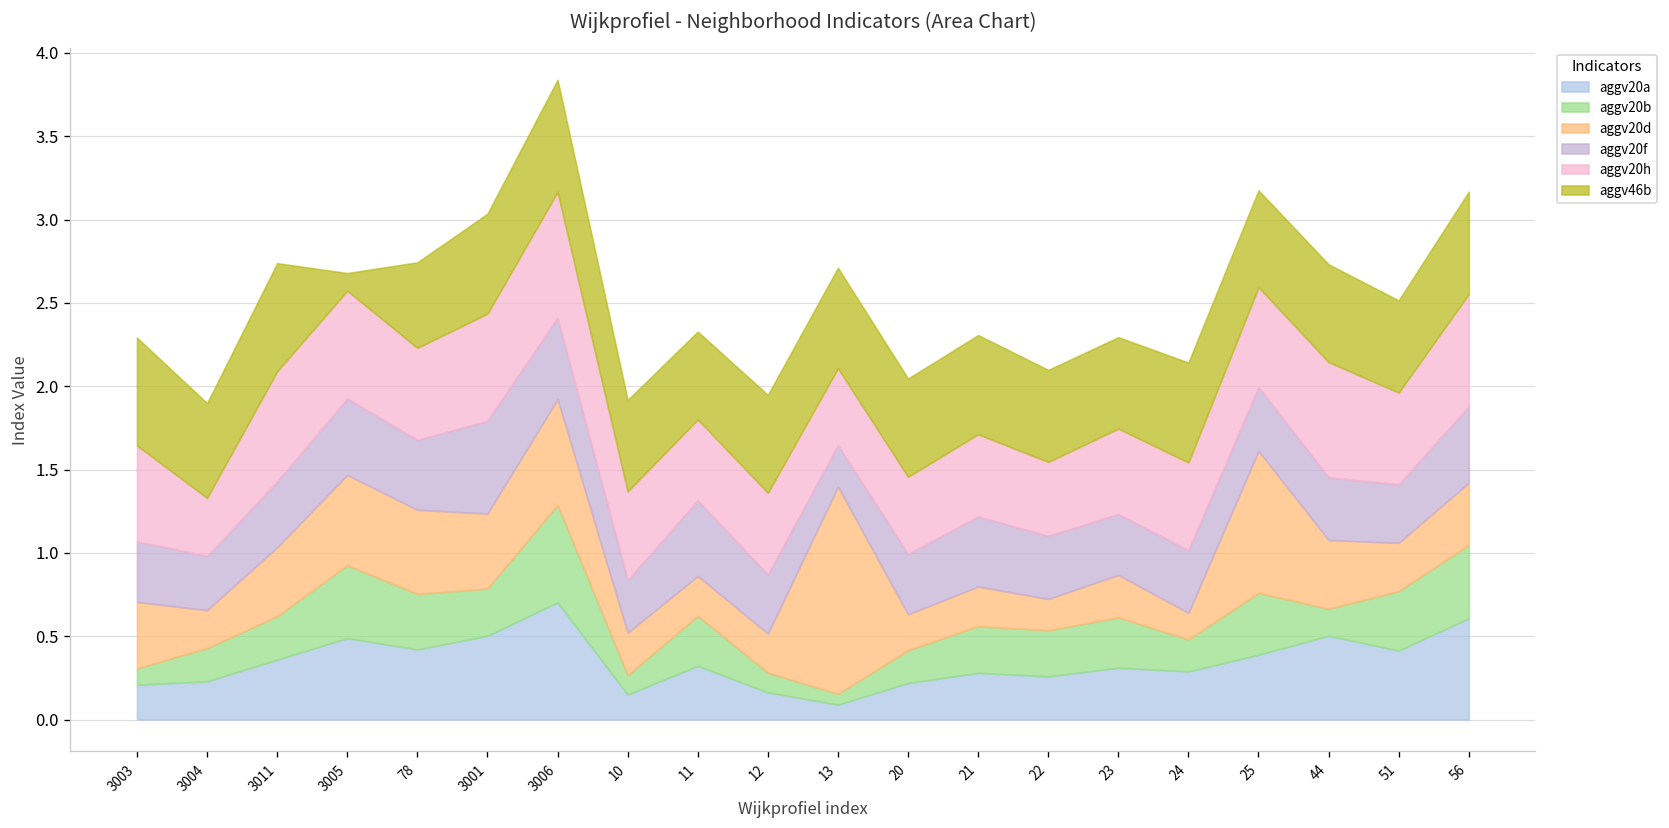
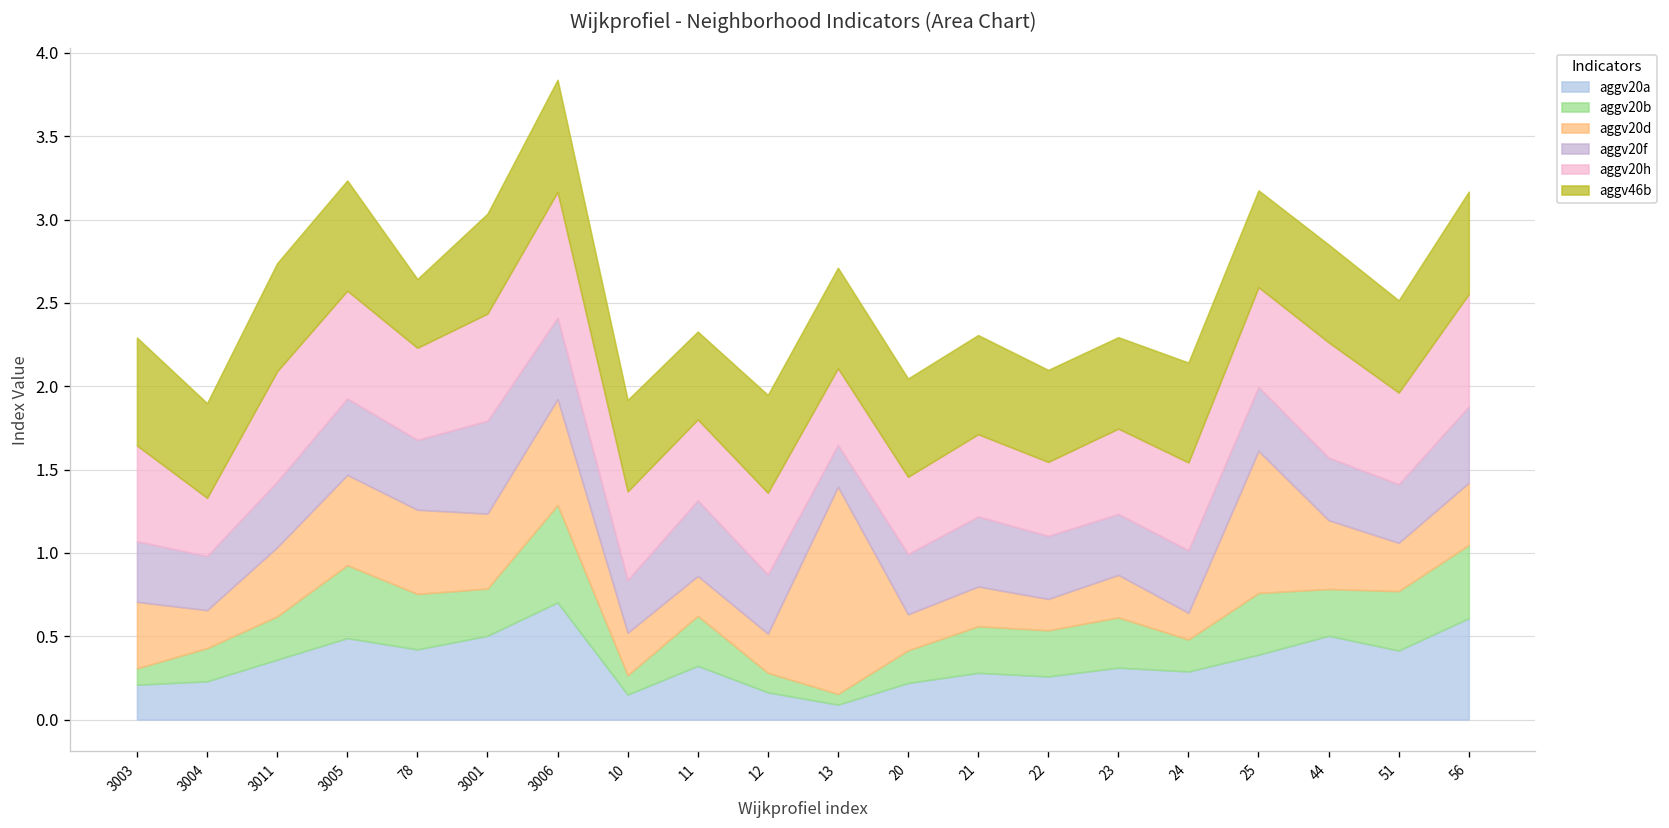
  {
    "aggv20b": {
      "3003": 0.10,
      "3004": 0.20,
      "3011": 0.26,
      "3005": 0.44,
      "78": 0.33,
      "3001": 0.28,
      "3006": 0.58,
      "10": 0.12,
      "11": 0.30,
      "12": 0.12,
      "13": 0.06,
      "20": 0.20,
      "21": 0.28,
      "22": 0.28,
      "23": 0.30,
      "24": 0.19,
      "25": 0.37,
-     "44": 0.16,
+     "44": 0.28,
      "51": 0.36,
      "56": 0.44
    },
    "aggv20d": {
      "3003": 0.40,
      "3004": 0.23,
      "3011": 0.41,
      "3005": 0.54,
      "78": 0.51,
      "3001": 0.45,
      "3006": 0.64,
      "10": 0.25,
      "11": 0.24,
      "12": 0.23,
      "13": 1.24,
      "20": 0.22,
      "21": 0.24,
      "22": 0.19,
      "23": 0.26,
      "24": 0.16,
      "25": 0.85,
      "44": 0.41,
      "51": 0.29,
      "56": 0.37
    },
    "aggv46b": {
      "3003": 0.65,
      "3004": 0.57,
      "3011": 0.65,
-     "3005": 0.11,
-     "78": 0.51,
+     "3005": 0.66,
+     "78": 0.41,
      "3001": 0.60,
      "3006": 0.67,
      "10": 0.55,
      "11": 0.53,
      "12": 0.59,
      "13": 0.60,
      "20": 0.59,
      "21": 0.59,
      "22": 0.55,
      "23": 0.55,
      "24": 0.60,
      "25": 0.58,
      "44": 0.59,
      "51": 0.55,
      "56": 0.61
    }
  }
